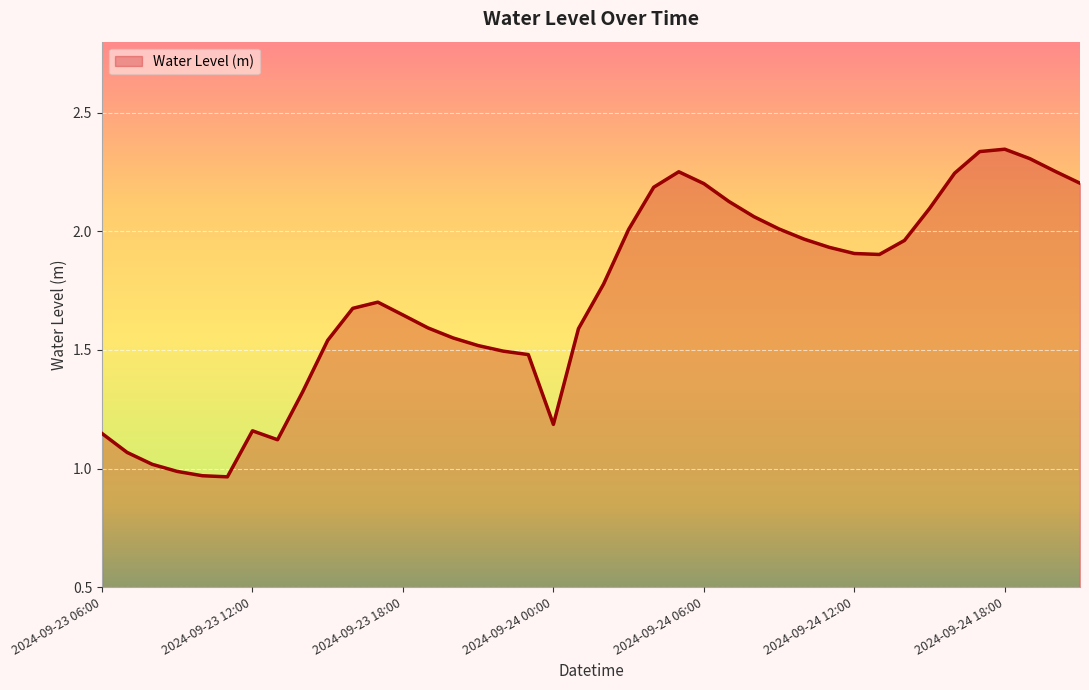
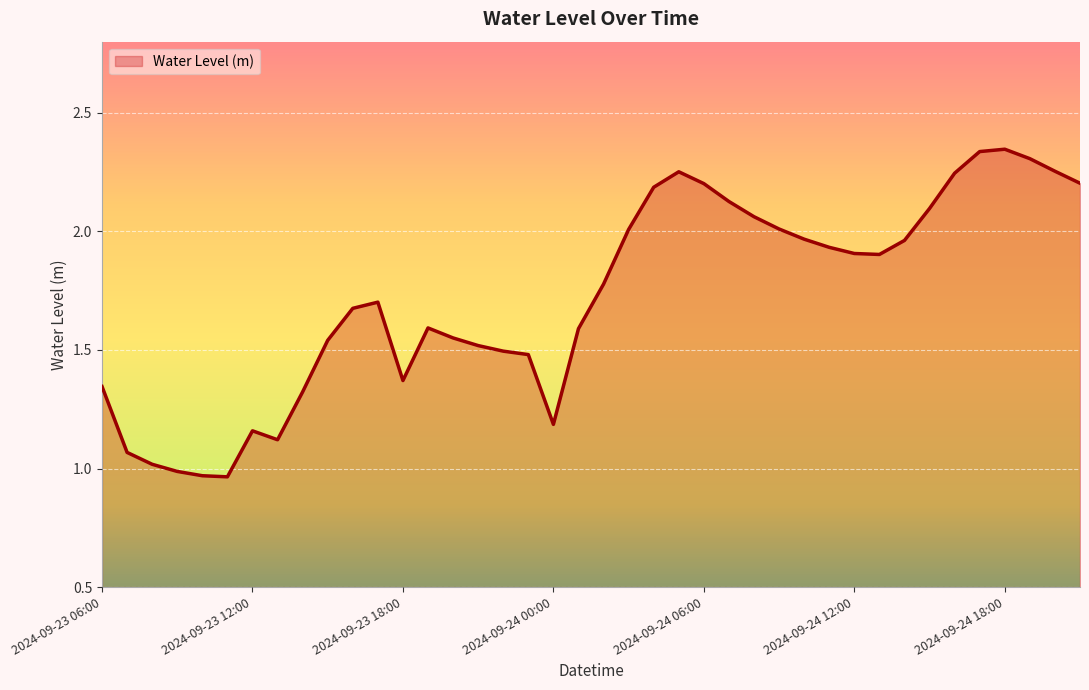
  {
-   "2024-09-23 06:00": 1.15,
+   "2024-09-23 06:00": 1.35,
    "2024-09-23 12:00": 1.16,
-   "2024-09-23 18:00": 1.65,
+   "2024-09-23 18:00": 1.37,
    "2024-09-24 00:00": 1.19,
    "2024-09-24 06:00": 2.20,
    "2024-09-24 12:00": 1.91,
    "2024-09-24 18:00": 2.35
  }
